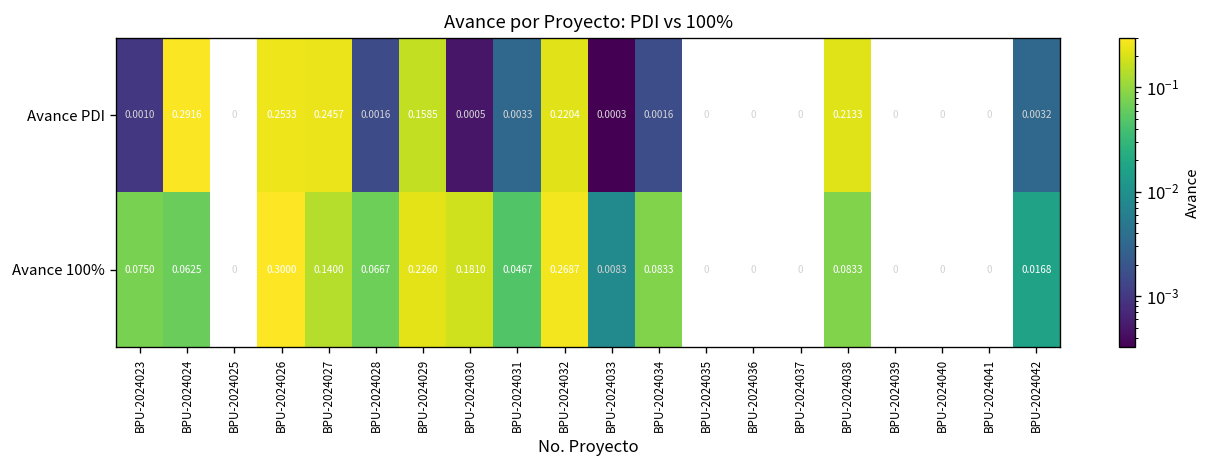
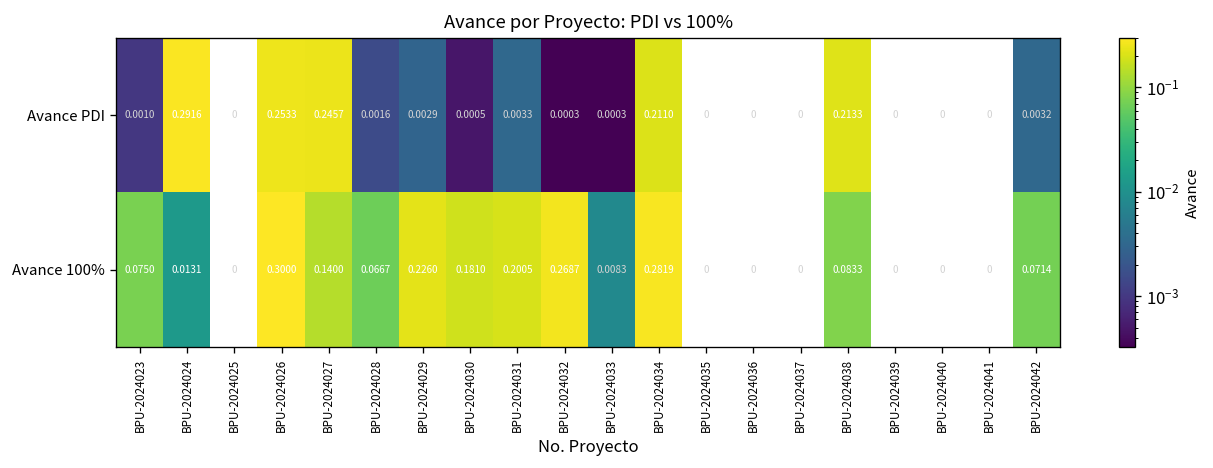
  {
    "Avance PDI": {
      "BPU-2024023": 0.0010,
      "BPU-2024024": 0.2916,
      "BPU-2024026": 0.2533,
      "BPU-2024027": 0.2457,
      "BPU-2024028": 0.0016,
-     "BPU-2024029": 0.1585,
+     "BPU-2024029": 0.0029,
      "BPU-2024030": 0.0005,
      "BPU-2024031": 0.0033,
-     "BPU-2024032": 0.2204,
+     "BPU-2024032": 0.0003,
      "BPU-2024033": 0.0003,
-     "BPU-2024034": 0.0016,
+     "BPU-2024034": 0.2110,
      "BPU-2024038": 0.2133,
      "BPU-2024042": 0.0032
    },
    "Avance 100%": {
      "BPU-2024023": 0.0750,
-     "BPU-2024024": 0.0625,
+     "BPU-2024024": 0.0131,
      "BPU-2024026": 0.3000,
      "BPU-2024027": 0.1400,
      "BPU-2024028": 0.0667,
      "BPU-2024029": 0.2260,
      "BPU-2024030": 0.1810,
-     "BPU-2024031": 0.0467,
+     "BPU-2024031": 0.2005,
      "BPU-2024032": 0.2687,
      "BPU-2024033": 0.0083,
-     "BPU-2024034": 0.0833,
+     "BPU-2024034": 0.2819,
      "BPU-2024038": 0.0833,
-     "BPU-2024042": 0.0168
+     "BPU-2024042": 0.0714
    }
  }
